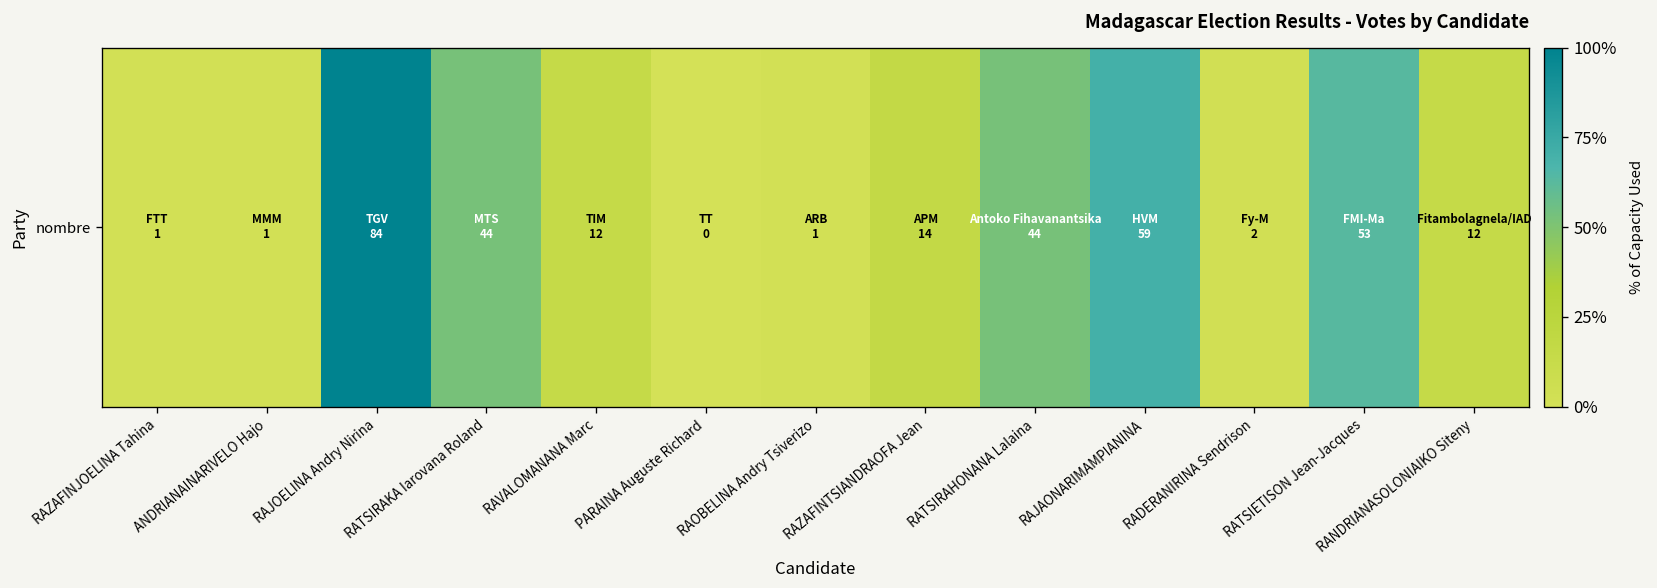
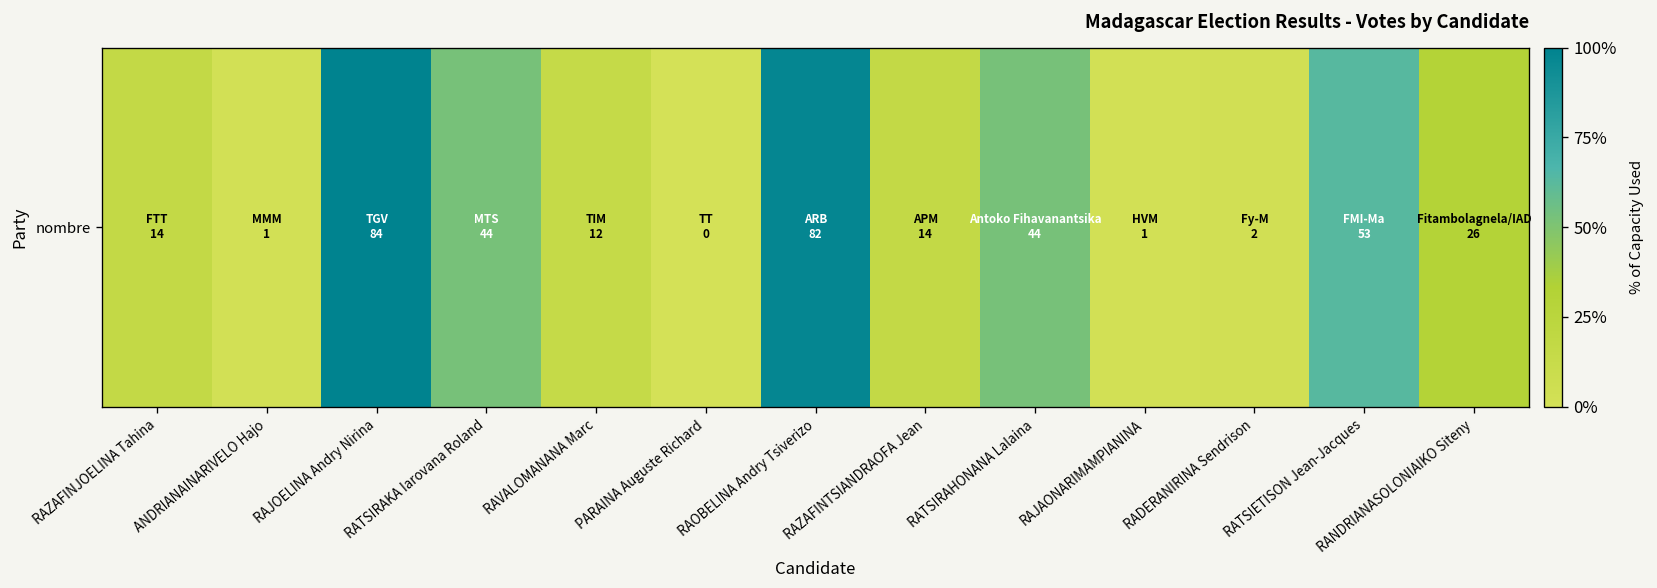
  {
    "nombre": {
-     "RAZAFINJOELINA Tahina": 1,
+     "RAZAFINJOELINA Tahina": 14,
      "ANDRIANAINARIVELO Hajo": 1,
      "RAJOELINA Andry Nirina": 84,
      "RATSIRAKA Iarovana Roland": 44,
      "RAVALOMANANA Marc": 12,
      "PARAINA Auguste Richard": 0,
-     "RAOBELINA Andry Tsiverizo": 1,
+     "RAOBELINA Andry Tsiverizo": 82,
      "RAZAFINTSIANDRAOFA Jean": 14,
      "RATSIRAHONANA Lalaina": 44,
-     "RAJAONARIMAMPIANINA": 59,
+     "RAJAONARIMAMPIANINA": 1,
      "RADERANIRINA Sendrison": 2,
      "RATSIETISON Jean-Jacques": 53,
-     "RANDRIANASOLONIAIKO Siteny": 12
+     "RANDRIANASOLONIAIKO Siteny": 26
    }
  }
